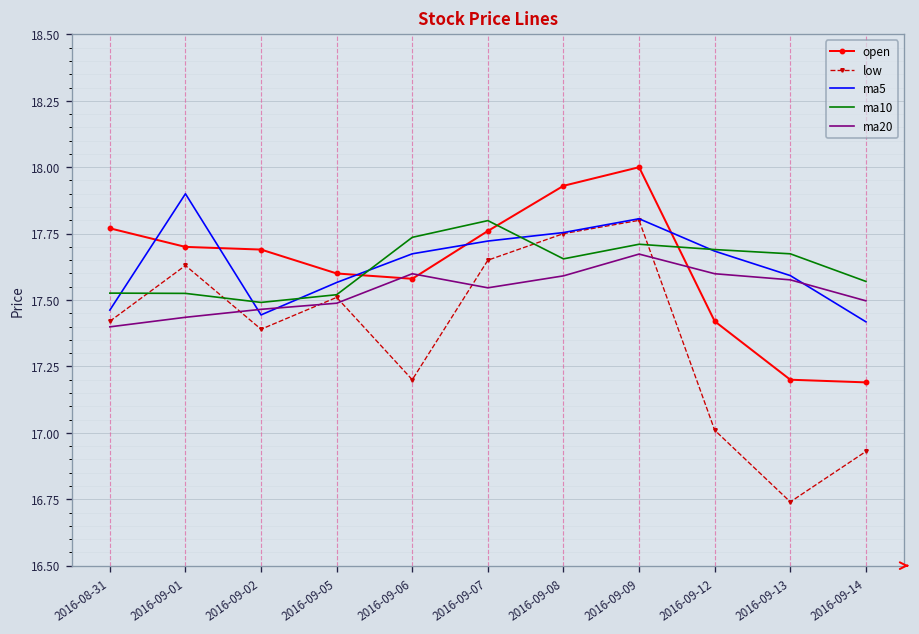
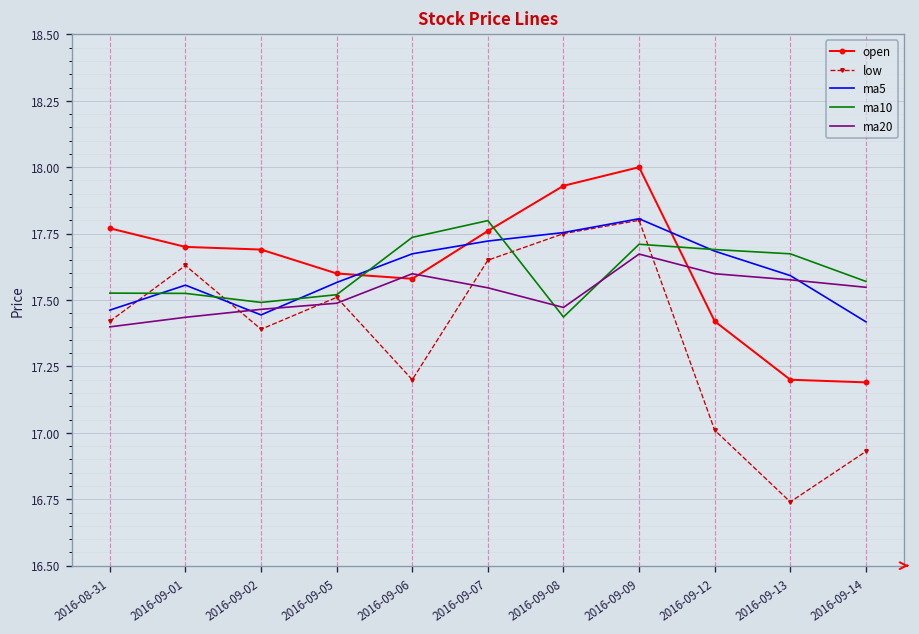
  {
    "ma5": {
      "2016-08-31": 17.46,
-     "2016-09-01": 17.90,
+     "2016-09-01": 17.56,
      "2016-09-02": 17.44,
      "2016-09-05": 17.57,
      "2016-09-06": 17.67,
      "2016-09-07": 17.72,
      "2016-09-13": 17.59,
      "2016-09-14": 17.42
    },
    "ma10": {
      "2016-08-31": 17.53,
      "2016-09-01": 17.53,
      "2016-09-02": 17.49,
      "2016-09-06": 17.74,
      "2016-09-07": 17.80,
-     "2016-09-08": 17.66,
+     "2016-09-08": 17.44,
      "2016-09-09": 17.71,
      "2016-09-13": 17.67,
      "2016-09-14": 17.57
    },
    "ma20": {
      "2016-08-31": 17.40,
      "2016-09-01": 17.44,
      "2016-09-02": 17.47,
      "2016-09-05": 17.49,
      "2016-09-06": 17.60,
      "2016-09-07": 17.55,
-     "2016-09-08": 17.59,
+     "2016-09-08": 17.47,
      "2016-09-09": 17.67,
      "2016-09-12": 17.60,
      "2016-09-13": 17.58,
-     "2016-09-14": 17.50
+     "2016-09-14": 17.55
    }
  }
